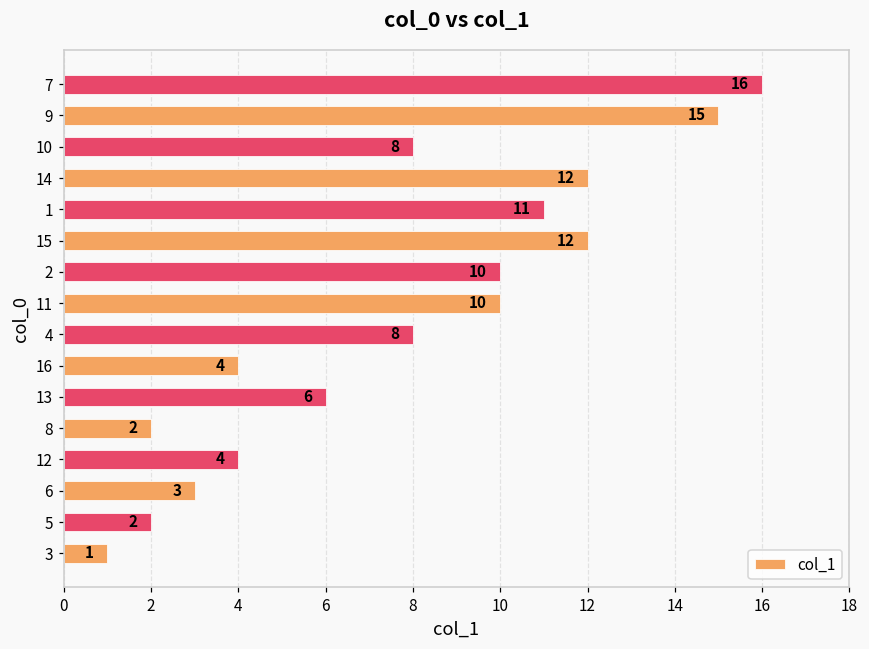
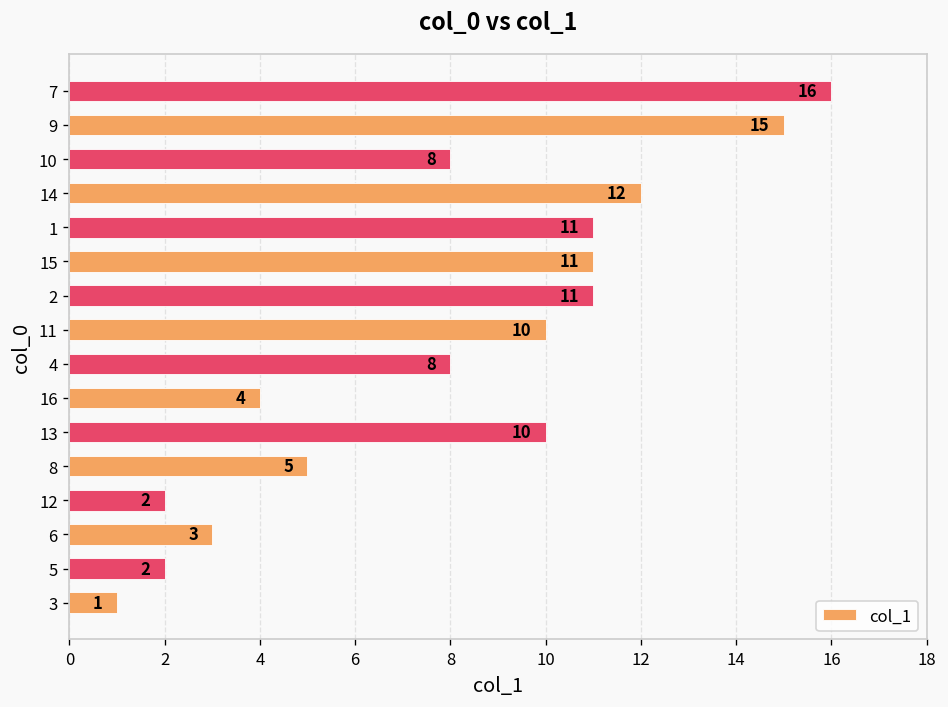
  {
    "7": 16,
    "9": 15,
    "10": 8,
    "14": 12,
    "1": 11,
-   "15": 12,
-   "2": 10,
+   "15": 11,
+   "2": 11,
    "11": 10,
    "4": 8,
    "16": 4,
-   "13": 6,
-   "8": 2,
-   "12": 4,
+   "13": 10,
+   "8": 5,
+   "12": 2,
    "6": 3,
    "5": 2,
    "3": 1
  }
